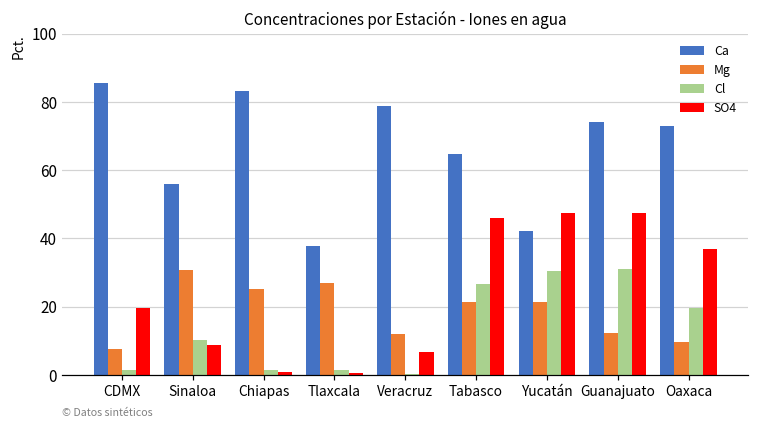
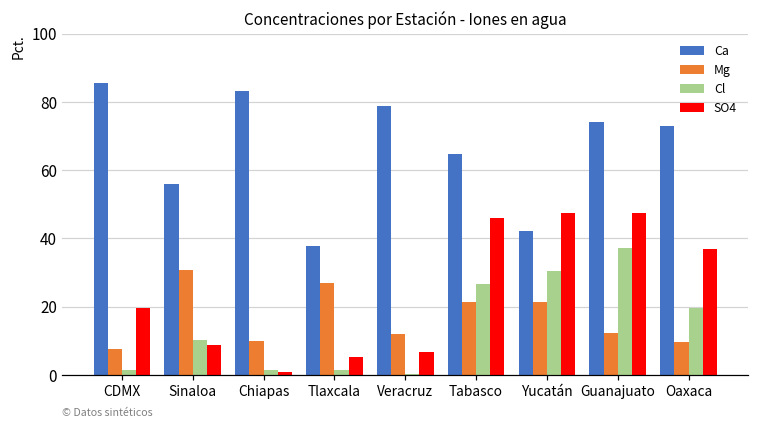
  {
    "Ca": {
      "CDMX": 86,
      "Sinaloa": 56,
      "Chiapas": 83,
      "Tlaxcala": 38,
      "Veracruz": 79,
      "Tabasco": 65,
      "Yucatán": 42,
      "Guanajuato": 74,
      "Oaxaca": 73
    },
    "Mg": {
      "CDMX": 8,
      "Sinaloa": 31,
-     "Chiapas": 25,
+     "Chiapas": 10,
      "Tlaxcala": 27,
      "Veracruz": 12,
      "Tabasco": 21,
      "Yucatán": 21,
      "Guanajuato": 12,
      "Oaxaca": 10
    },
    "Cl": {
      "CDMX": 1,
      "Sinaloa": 10,
      "Chiapas": 1,
      "Tlaxcala": 1,
      "Tabasco": 27,
      "Yucatán": 30,
-     "Guanajuato": 31,
+     "Guanajuato": 37,
      "Oaxaca": 19
    },
    "SO4": {
      "CDMX": 20,
      "Sinaloa": 9,
      "Chiapas": 1,
-     "Tlaxcala": 1,
+     "Tlaxcala": 5,
      "Veracruz": 7,
      "Tabasco": 46,
      "Yucatán": 48,
      "Guanajuato": 47,
      "Oaxaca": 37
    }
  }
